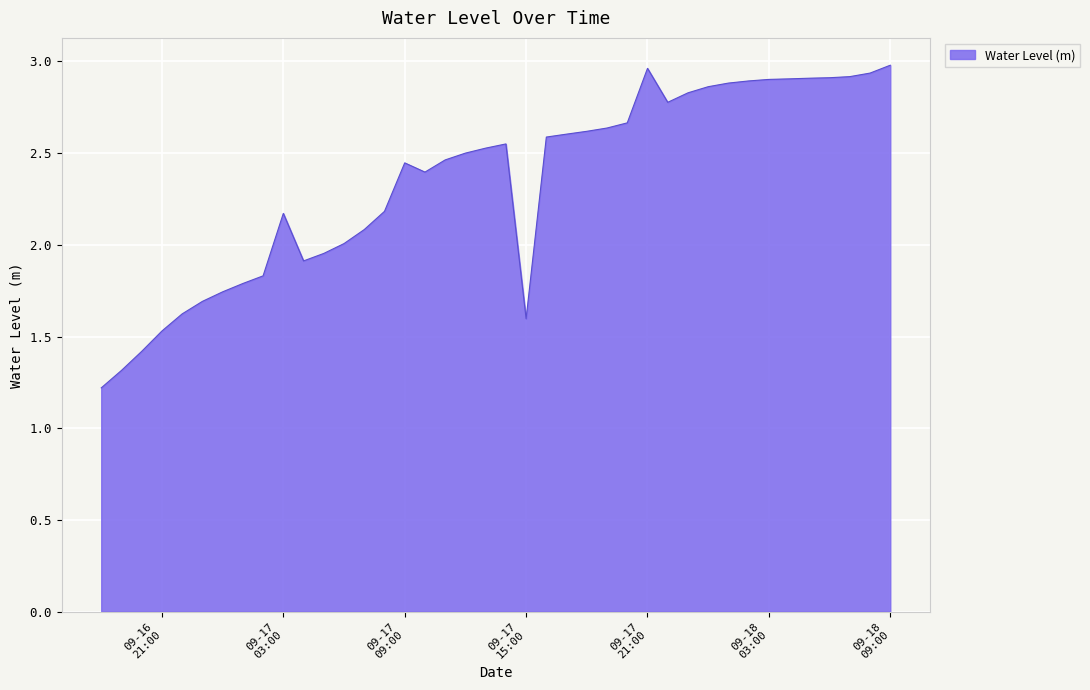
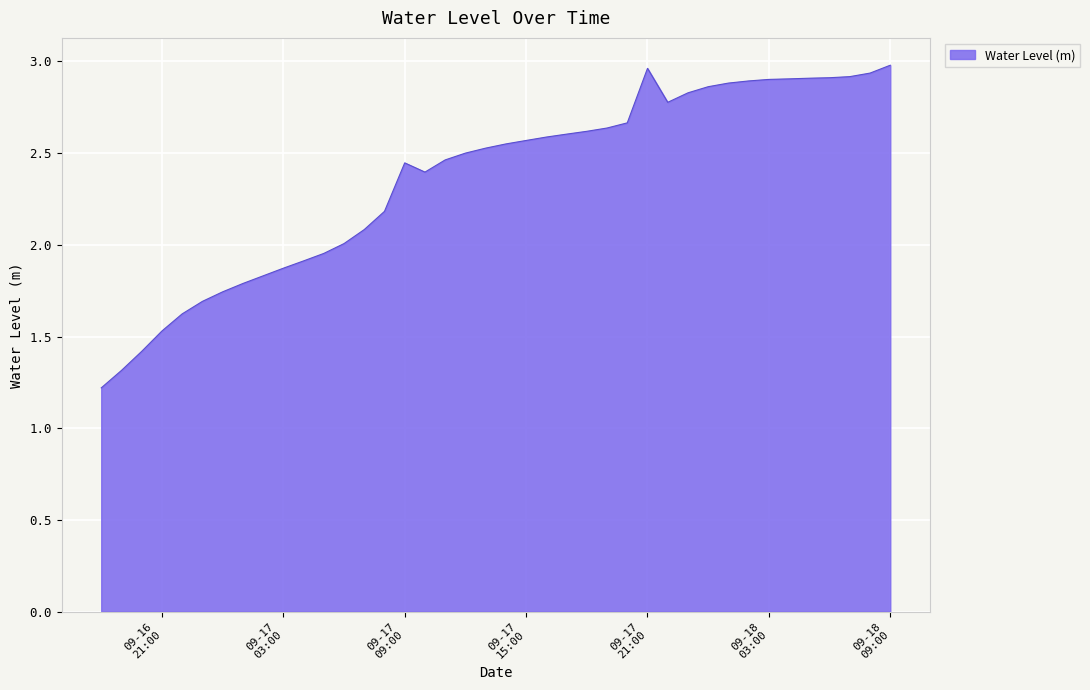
  {
    "09-16 21:00": 1.53,
-   "09-17 03:00": 2.17,
+   "09-17 03:00": 1.87,
    "09-17 09:00": 2.45,
-   "09-17 15:00": 1.60,
+   "09-17 15:00": 2.57,
    "09-17 21:00": 2.96,
    "09-18 03:00": 2.90,
    "09-18 09:00": 2.98
  }
